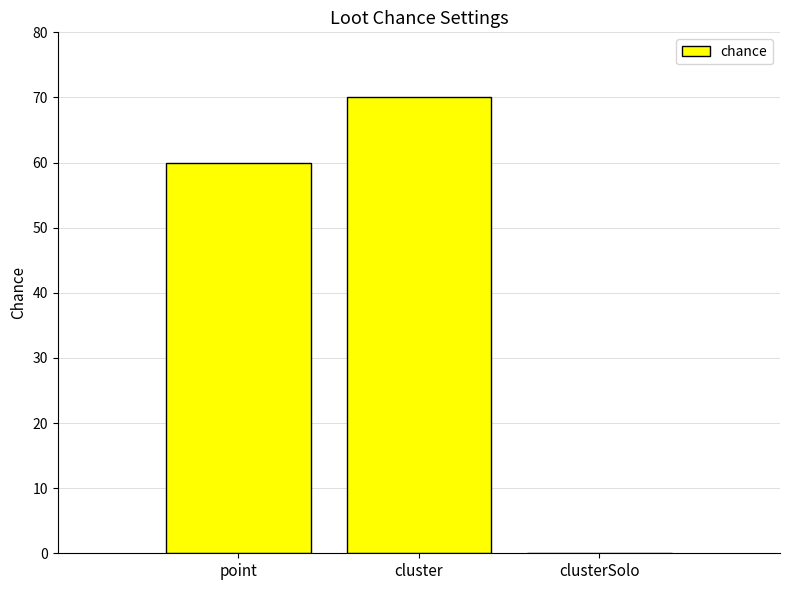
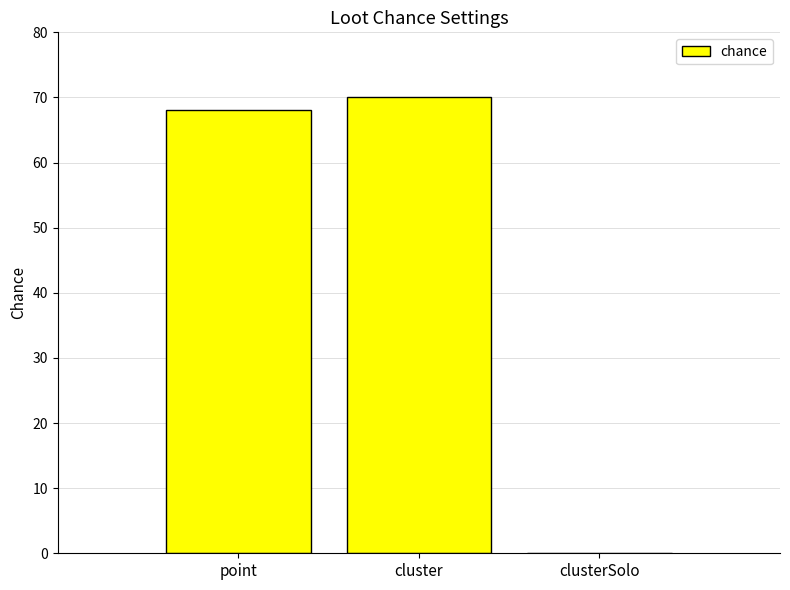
  {
-   "point": 60,
+   "point": 68,
    "cluster": 70,
    "clusterSolo": 0
  }
